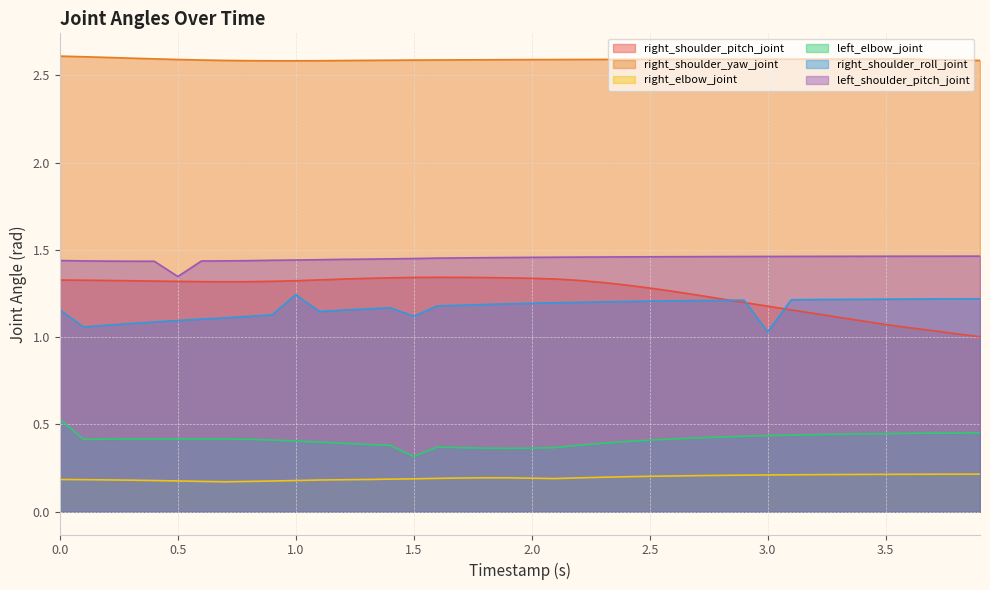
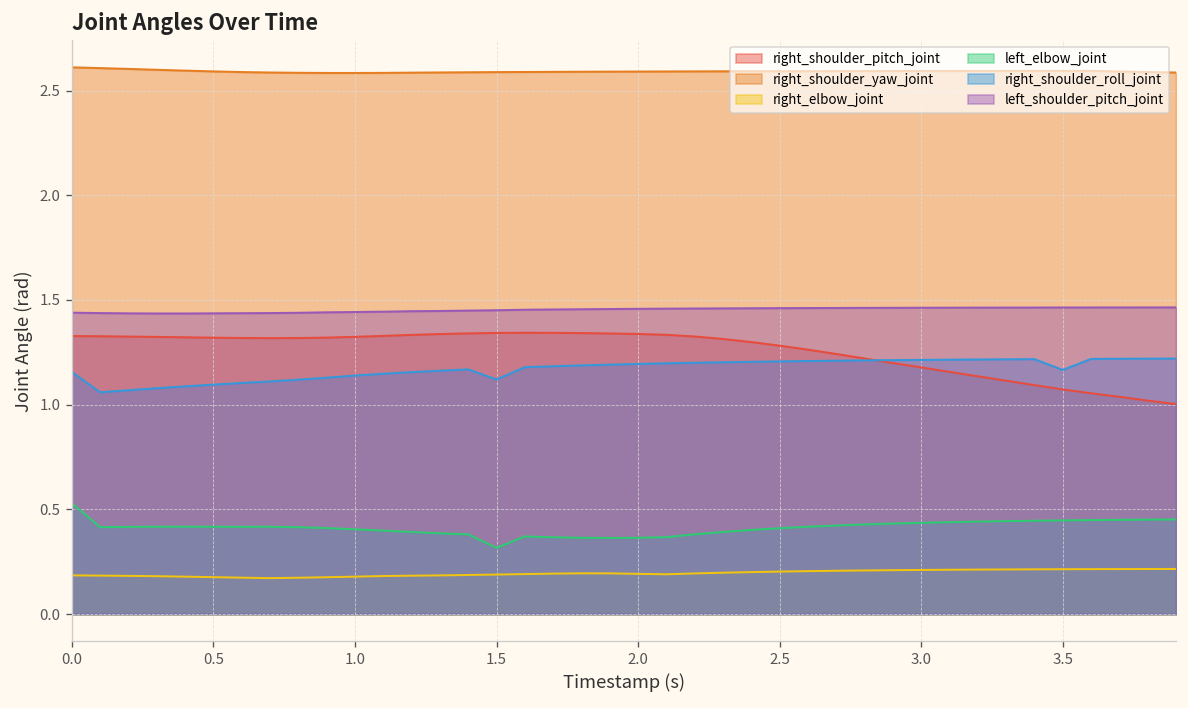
  {
    "left_elbow_joint": {
      "0.0": 0.53,
      "0.5": 0.42,
      "1.0": 0.40,
      "1.5": 0.32,
      "2.0": 0.36,
      "2.5": 0.41,
      "3.0": 0.44,
      "3.5": 0.45
    },
    "right_shoulder_roll_joint": {
      "0.0": 1.16,
      "0.5": 1.10,
-     "1.0": 1.24,
+     "1.0": 1.14,
      "1.5": 1.12,
      "2.0": 1.19,
      "2.5": 1.21,
-     "3.0": 1.03,
-     "3.5": 1.22
+     "3.0": 1.21,
+     "3.5": 1.17
    },
    "left_shoulder_pitch_joint": {
      "0.0": 1.44,
-     "0.5": 1.35,
+     "0.5": 1.44,
      "1.0": 1.44,
      "1.5": 1.45,
      "2.0": 1.46,
      "2.5": 1.46,
      "3.0": 1.46,
      "3.5": 1.46
    }
  }
